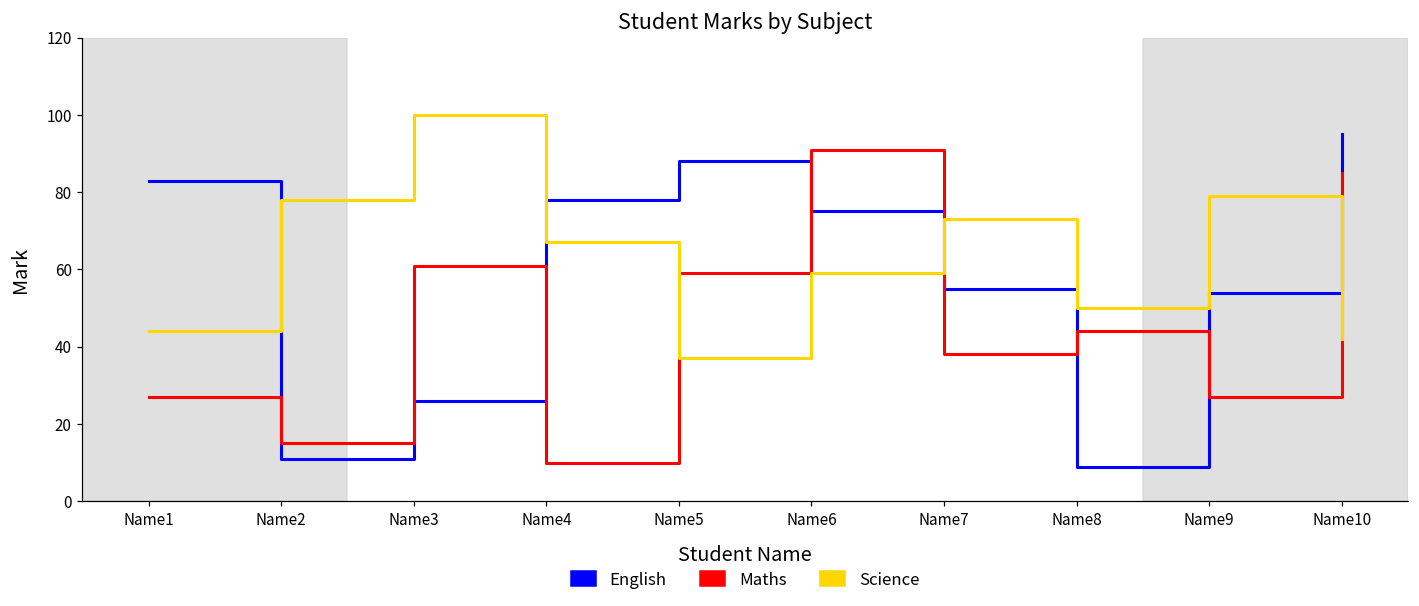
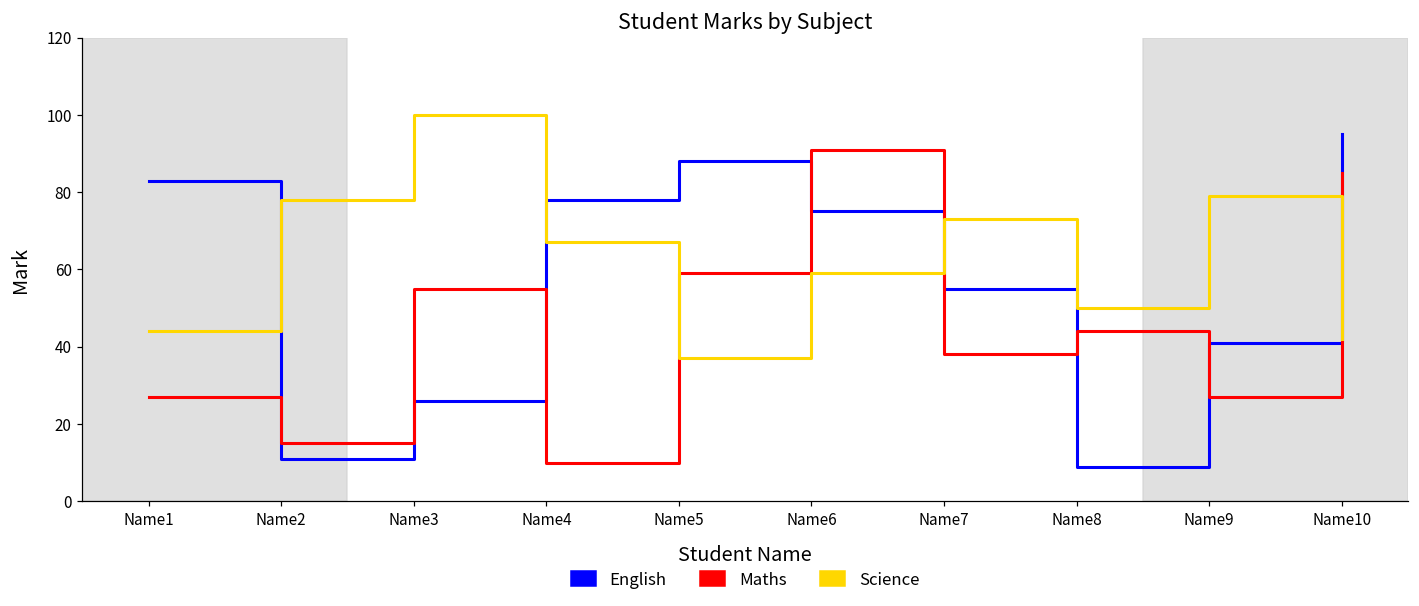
  {
    "English": {
      "Name1": 83,
      "Name2": 11,
      "Name3": 26,
      "Name4": 78,
      "Name5": 88,
      "Name6": 75,
      "Name7": 55,
      "Name8": 9,
-     "Name9": 54,
+     "Name9": 41,
      "Name10": 95
    },
    "Maths": {
      "Name1": 27,
      "Name2": 15,
-     "Name3": 61,
+     "Name3": 55,
      "Name4": 10,
      "Name5": 59,
      "Name6": 91,
      "Name7": 38,
      "Name8": 44,
      "Name9": 27,
      "Name10": 85
    },
    "Science": {
      "Name1": 44,
      "Name2": 78,
      "Name3": 100,
      "Name4": 67,
      "Name5": 37,
      "Name6": 59,
      "Name7": 73,
      "Name8": 50,
      "Name9": 79,
      "Name10": 42
    }
  }
